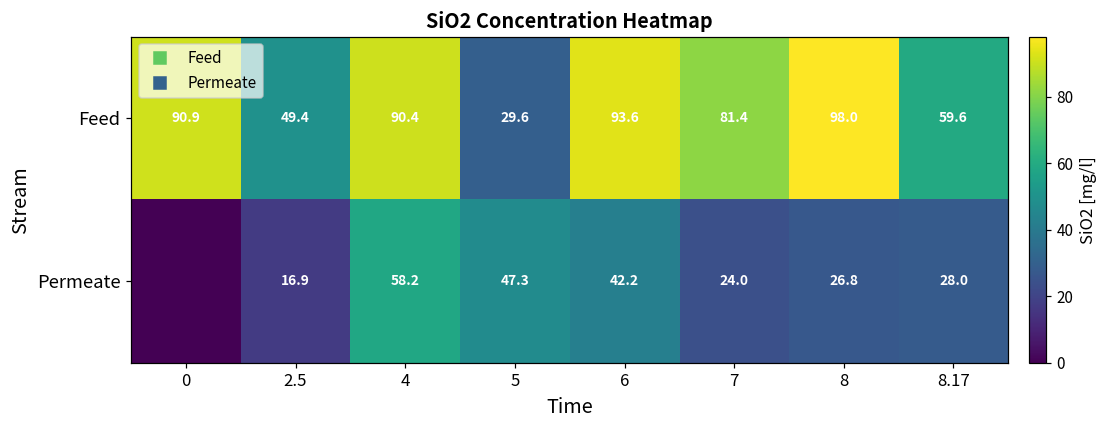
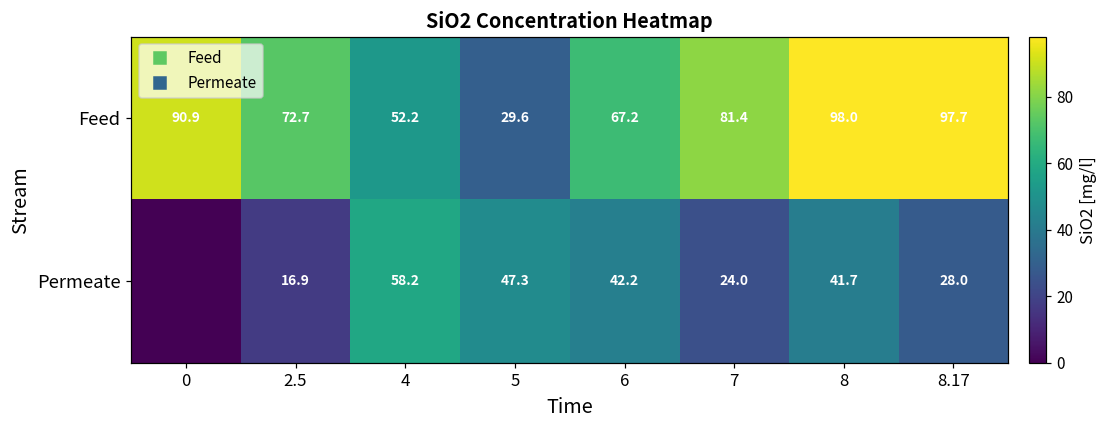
  {
    "Feed": {
      "0": 90.9,
-     "2.5": 49.4,
-     "4": 90.4,
+     "2.5": 72.7,
+     "4": 52.2,
      "5": 29.6,
-     "6": 93.6,
+     "6": 67.2,
      "7": 81.4,
      "8": 98.0,
-     "8.17": 59.6
+     "8.17": 97.7
    },
    "Permeate": {
      "2.5": 16.9,
      "4": 58.2,
      "5": 47.3,
      "6": 42.2,
      "7": 24.0,
-     "8": 26.8,
+     "8": 41.7,
      "8.17": 28.0
    }
  }
